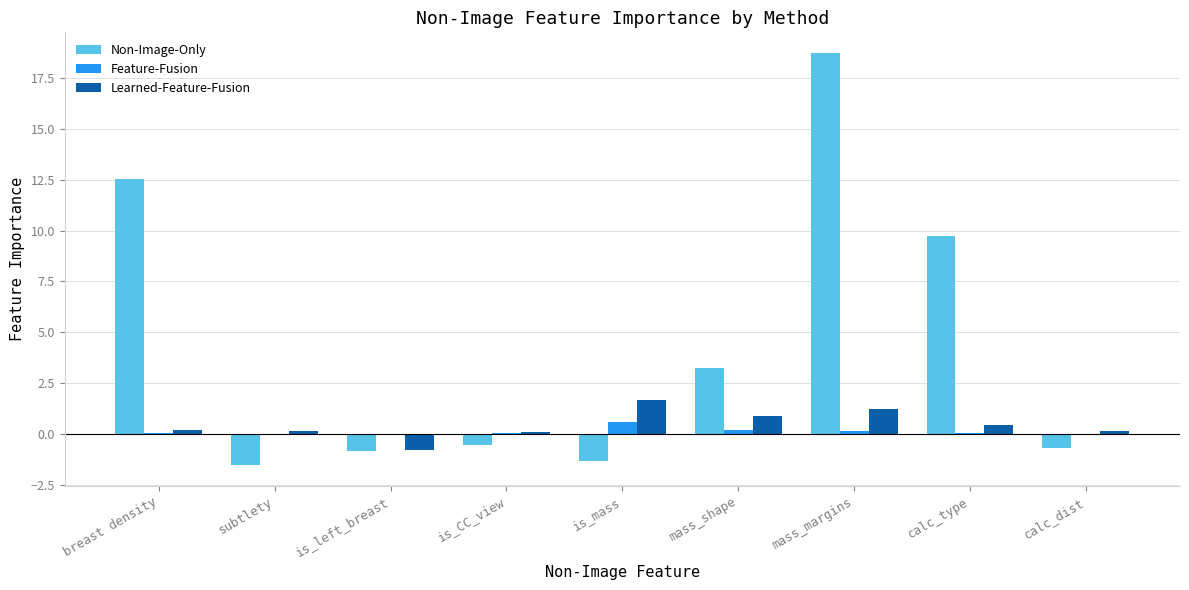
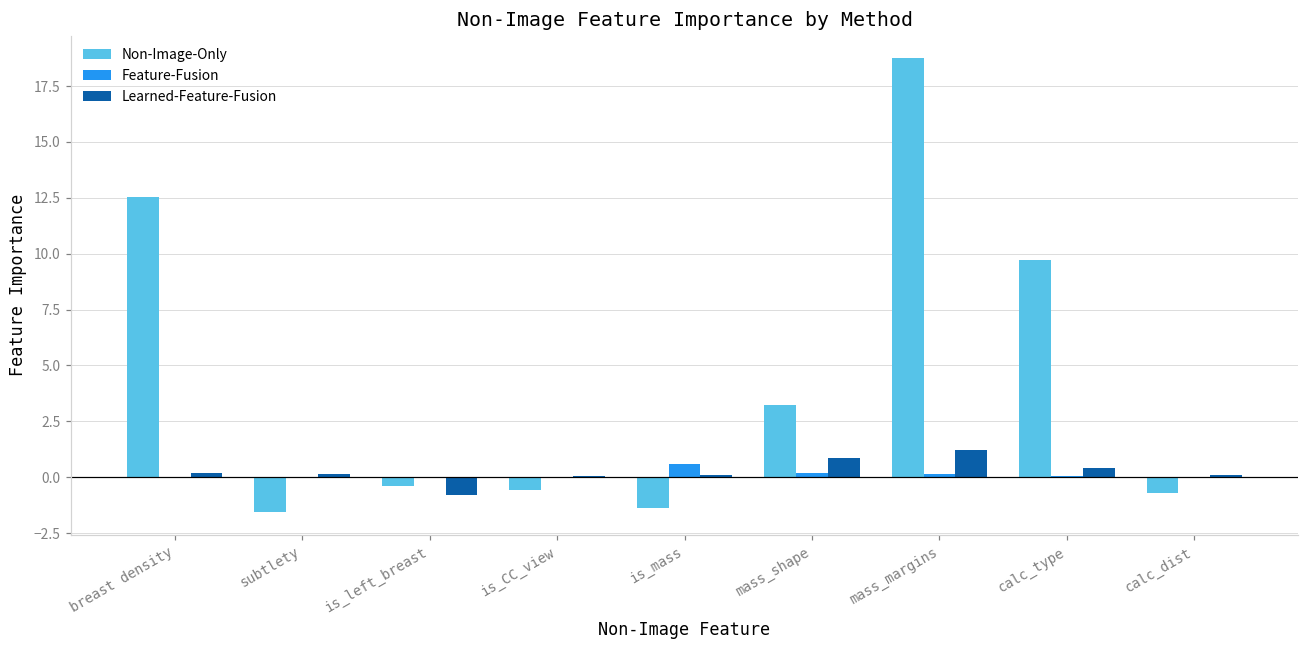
  {
    "Non-Image-Only": {
      "breast density": 12.5,
      "subtlety": -1.6,
-     "is_left_breast": -0.8,
+     "is_left_breast": -0.4,
      "is_CC_view": -0.6,
      "is_mass": -1.4,
      "mass_shape": 3.2,
      "mass_margins": 18.7,
      "calc_type": 9.7,
      "calc_dist": -0.7
    },
    "Feature-Fusion": {
      "is_left_breast": 0.0,
      "is_mass": 0.6,
      "mass_shape": 0.2,
      "mass_margins": 0.1
    },
    "Learned-Feature-Fusion": {
      "breast density": 0.2,
      "subtlety": 0.1,
      "is_left_breast": -0.8,
-     "is_mass": 1.7,
+     "is_mass": 0.1,
      "mass_shape": 0.9,
      "mass_margins": 1.2,
      "calc_type": 0.4
    }
  }
